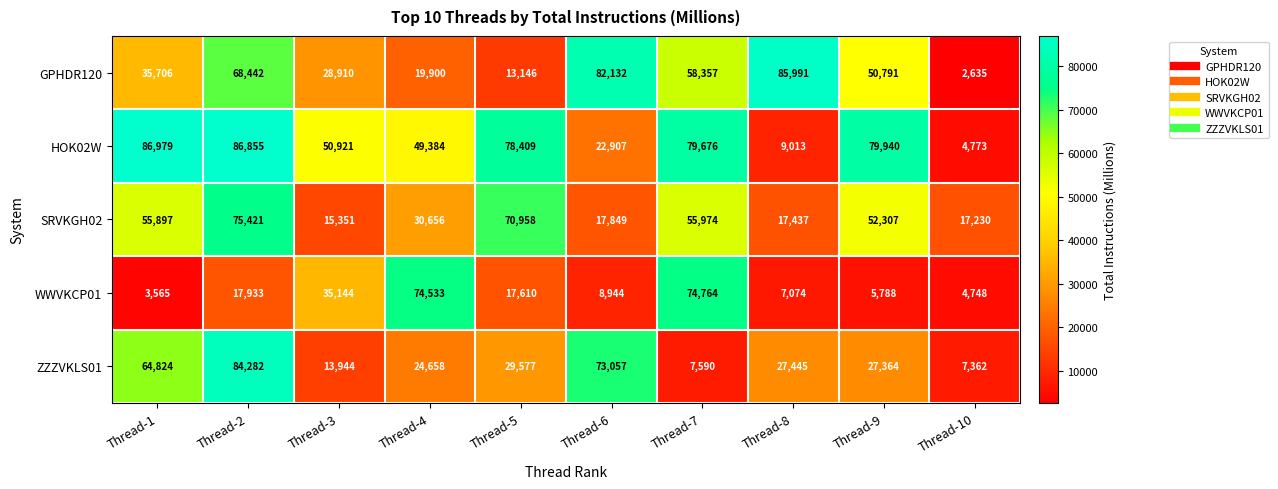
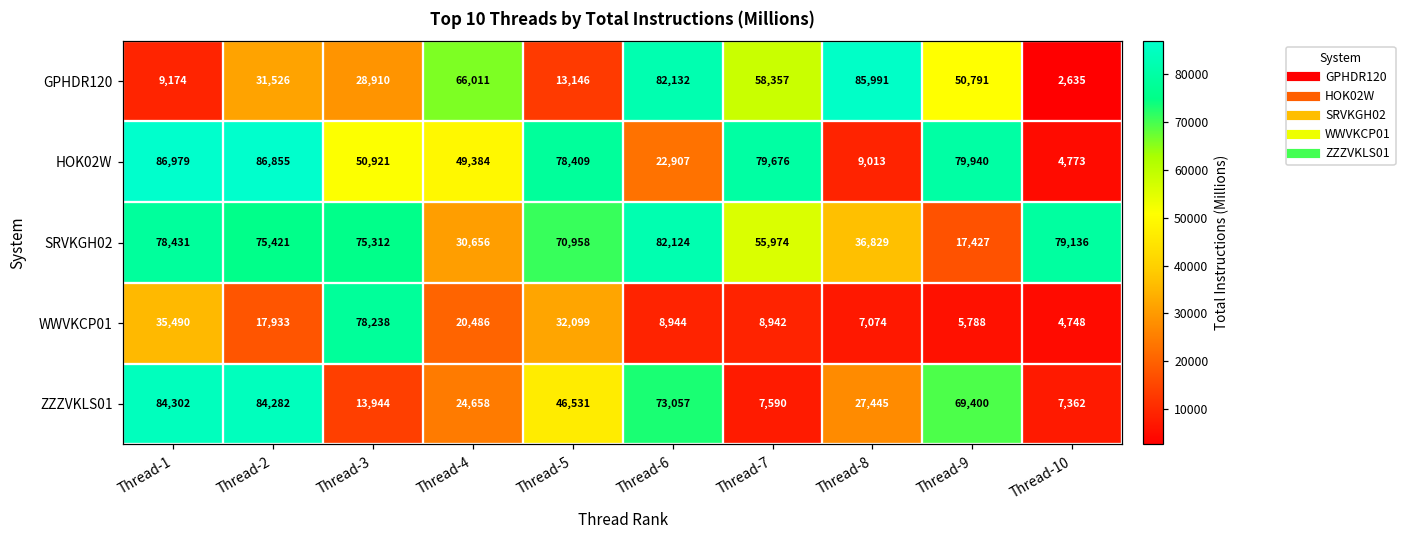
  {
    "GPHDR120": {
-     "Thread-1": "35,706",
-     "Thread-2": "68,442",
+     "Thread-1": "9,174",
+     "Thread-2": "31,526",
      "Thread-3": "28,910",
-     "Thread-4": "19,900",
+     "Thread-4": "66,011",
      "Thread-5": "13,146",
      "Thread-6": "82,132",
      "Thread-7": "58,357",
      "Thread-8": "85,991",
      "Thread-9": "50,791",
      "Thread-10": "2,635"
    },
    "HOK02W": {
      "Thread-1": "86,979",
      "Thread-2": "86,855",
      "Thread-3": "50,921",
      "Thread-4": "49,384",
      "Thread-5": "78,409",
      "Thread-6": "22,907",
      "Thread-7": "79,676",
      "Thread-8": "9,013",
      "Thread-9": "79,940",
      "Thread-10": "4,773"
    },
    "SRVKGH02": {
-     "Thread-1": "55,897",
+     "Thread-1": "78,431",
      "Thread-2": "75,421",
-     "Thread-3": "15,351",
+     "Thread-3": "75,312",
      "Thread-4": "30,656",
      "Thread-5": "70,958",
-     "Thread-6": "17,849",
+     "Thread-6": "82,124",
      "Thread-7": "55,974",
-     "Thread-8": "17,437",
-     "Thread-9": "52,307",
-     "Thread-10": "17,230"
+     "Thread-8": "36,829",
+     "Thread-9": "17,427",
+     "Thread-10": "79,136"
    },
    "WWVKCP01": {
-     "Thread-1": "3,565",
+     "Thread-1": "35,490",
      "Thread-2": "17,933",
-     "Thread-3": "35,144",
-     "Thread-4": "74,533",
-     "Thread-5": "17,610",
+     "Thread-3": "78,238",
+     "Thread-4": "20,486",
+     "Thread-5": "32,099",
      "Thread-6": "8,944",
-     "Thread-7": "74,764",
+     "Thread-7": "8,942",
      "Thread-8": "7,074",
      "Thread-9": "5,788",
      "Thread-10": "4,748"
    },
    "ZZZVKLS01": {
-     "Thread-1": "64,824",
+     "Thread-1": "84,302",
      "Thread-2": "84,282",
      "Thread-3": "13,944",
      "Thread-4": "24,658",
-     "Thread-5": "29,577",
+     "Thread-5": "46,531",
      "Thread-6": "73,057",
      "Thread-7": "7,590",
      "Thread-8": "27,445",
-     "Thread-9": "27,364",
+     "Thread-9": "69,400",
      "Thread-10": "7,362"
    }
  }
